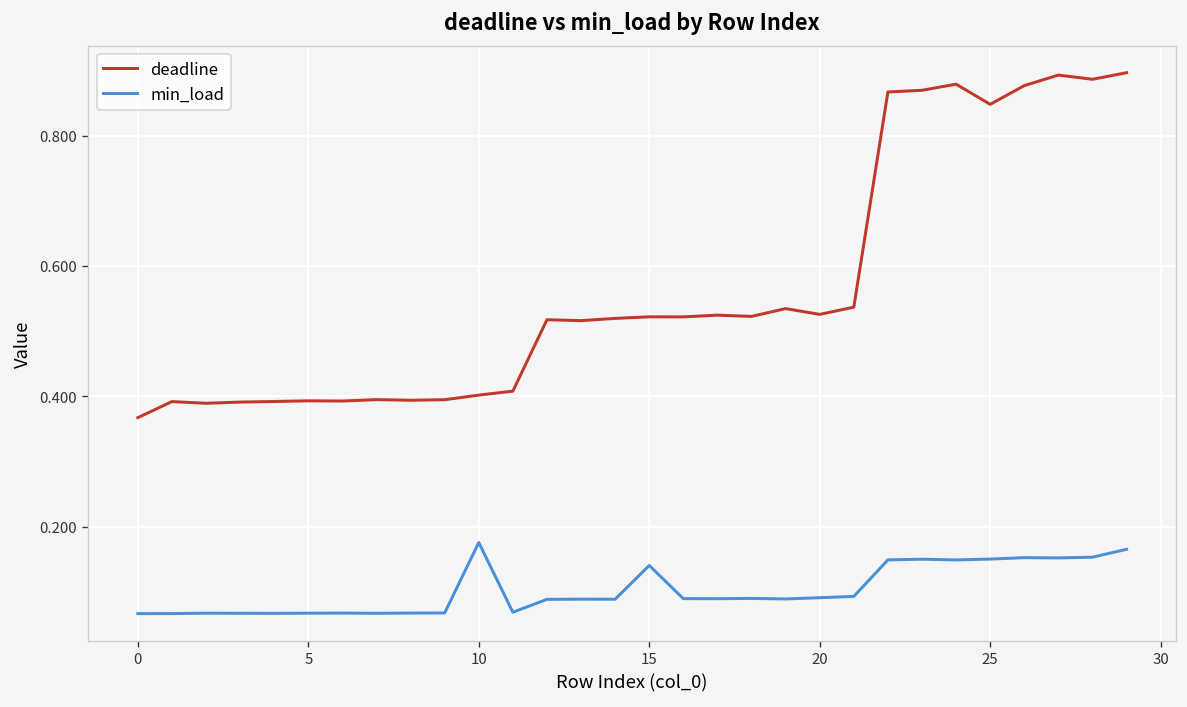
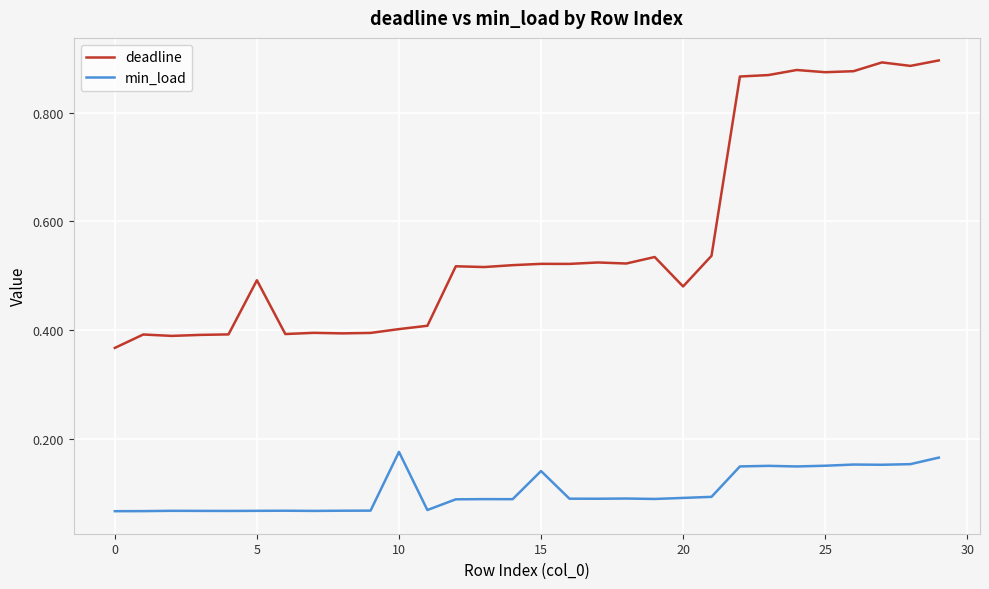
  {
    "deadline": {
      "0": 0.37,
-     "5": 0.39,
+     "5": 0.49,
      "10": 0.40,
      "15": 0.52,
-     "20": 0.53,
-     "25": 0.85
+     "20": 0.48,
+     "25": 0.87
    },
    "min_load": {
      "0": 0.07,
      "5": 0.07,
      "10": 0.18,
      "15": 0.14,
      "20": 0.09,
      "25": 0.15
    }
  }
